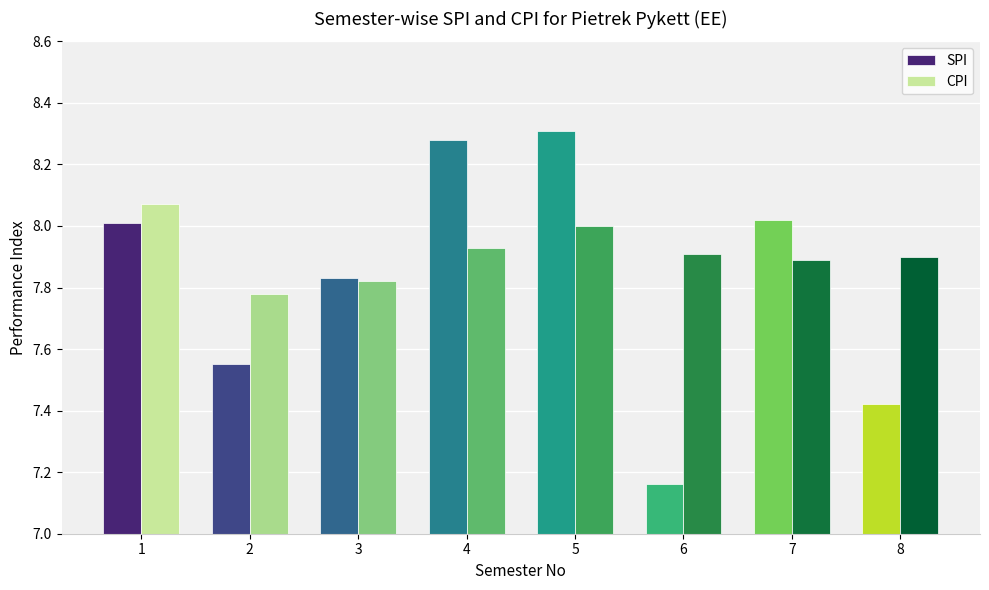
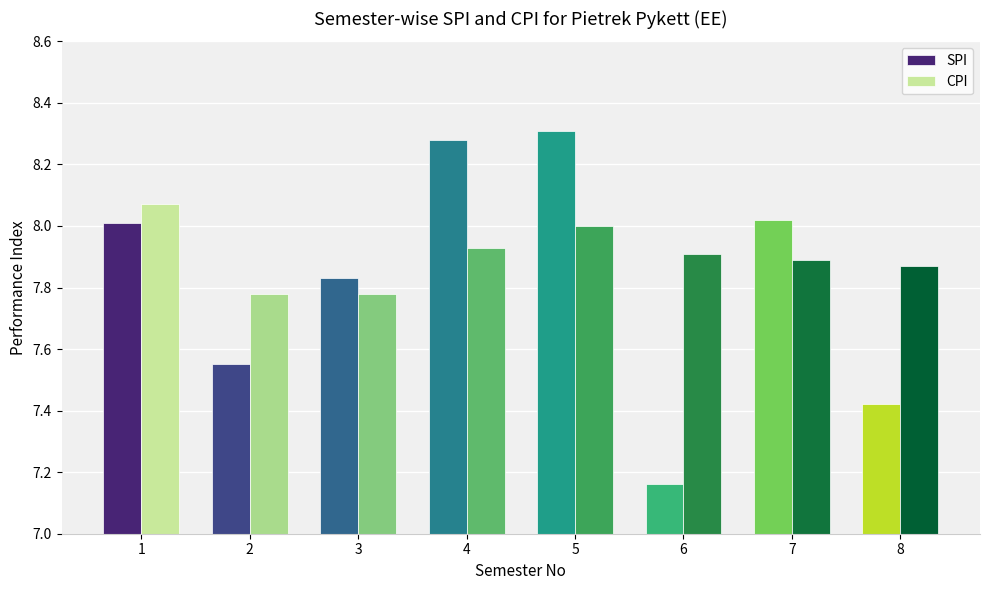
  {
    "SPI": {
      "1": 8.01,
      "2": 7.55,
      "3": 7.83,
      "4": 8.28,
      "5": 8.31,
      "6": 7.16,
      "7": 8.02,
      "8": 7.42
    },
    "CPI": {
      "1": 8.07,
      "2": 7.78,
-     "3": 7.82,
+     "3": 7.78,
      "4": 7.93,
      "5": 8.00,
      "6": 7.91,
      "7": 7.89,
-     "8": 7.90
+     "8": 7.87
    }
  }
